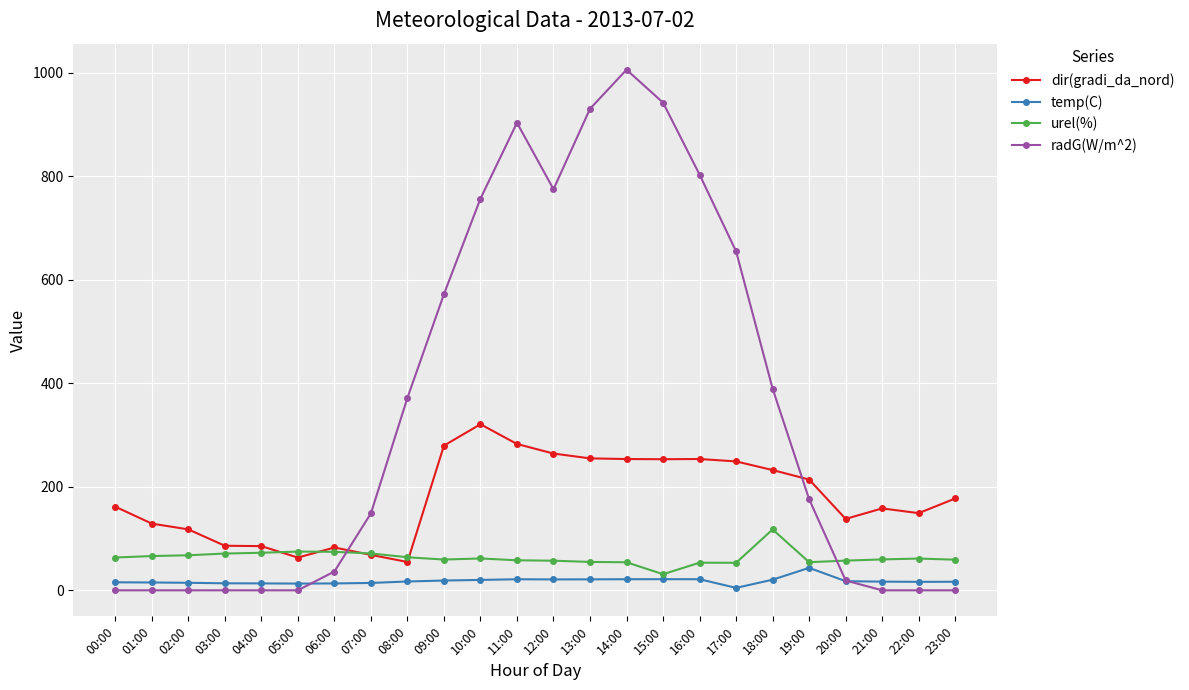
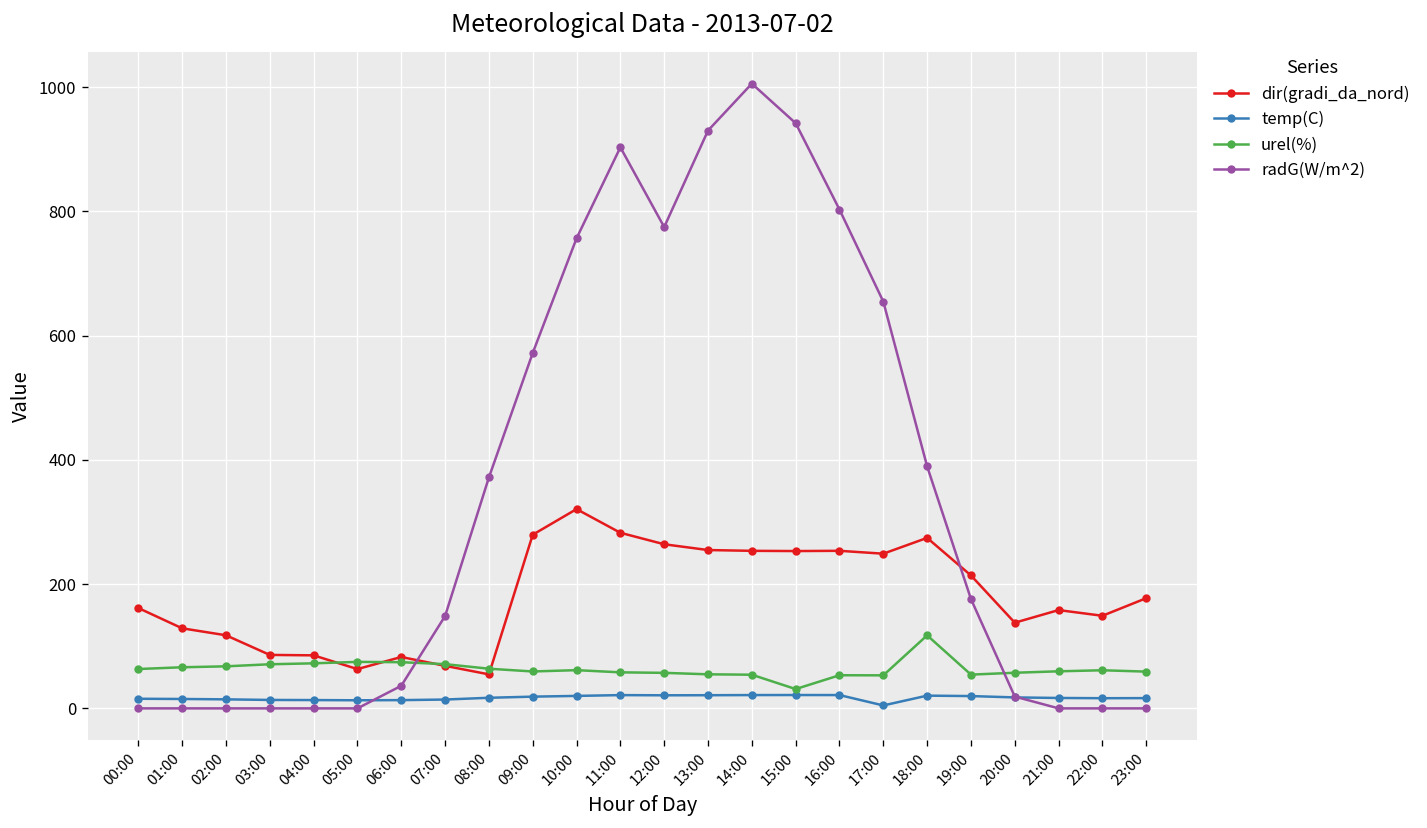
  {
    "dir(gradi_da_nord)": {
      "00:00": 160,
      "01:00": 130,
      "02:00": 120,
      "03:00": 90,
      "04:00": 90,
      "05:00": 60,
      "06:00": 80,
      "08:00": 50,
      "09:00": 280,
      "10:00": 320,
      "11:00": 280,
      "12:00": 260,
      "13:00": 250,
      "14:00": 250,
      "15:00": 250,
      "16:00": 250,
      "17:00": 250,
-     "18:00": 230,
+     "18:00": 270,
      "19:00": 210,
      "20:00": 140,
      "21:00": 160,
      "22:00": 150,
      "23:00": 180
    },
    "temp(C)": {
      "00:00": 20,
      "01:00": 20,
      "02:00": 10,
      "03:00": 10,
      "04:00": 10,
      "05:00": 10,
      "06:00": 10,
      "07:00": 10,
      "08:00": 20,
      "09:00": 20,
      "10:00": 20,
      "11:00": 20,
      "12:00": 20,
      "13:00": 20,
      "14:00": 20,
      "15:00": 20,
      "16:00": 20,
      "17:00": 0,
      "18:00": 20,
-     "19:00": 40,
+     "19:00": 20,
      "21:00": 20,
      "22:00": 20,
      "23:00": 20
    },
    "urel(%)": {
      "00:00": 60,
      "01:00": 70,
      "02:00": 70,
      "03:00": 70,
      "04:00": 70,
      "05:00": 70,
      "06:00": 70,
      "08:00": 60,
      "09:00": 60,
      "10:00": 60,
      "11:00": 60,
      "12:00": 60,
      "13:00": 50,
      "14:00": 50,
      "15:00": 30,
      "16:00": 50,
      "17:00": 50,
      "18:00": 120,
      "19:00": 50,
      "20:00": 60,
      "21:00": 60,
      "22:00": 60,
      "23:00": 60
    },
    "radG(W/m^2)": {
      "00:00": 0,
      "01:00": 0,
      "02:00": 0,
      "03:00": 0,
      "04:00": 0,
      "05:00": 0,
      "06:00": 40,
      "07:00": 150,
      "08:00": 370,
      "09:00": 570,
      "10:00": 760,
      "11:00": 900,
      "12:00": 770,
      "13:00": 930,
      "14:00": 1010,
      "15:00": 940,
      "16:00": 800,
      "17:00": 650,
      "18:00": 390,
      "19:00": 180,
      "21:00": 0,
      "22:00": 0,
      "23:00": 0
    }
  }
